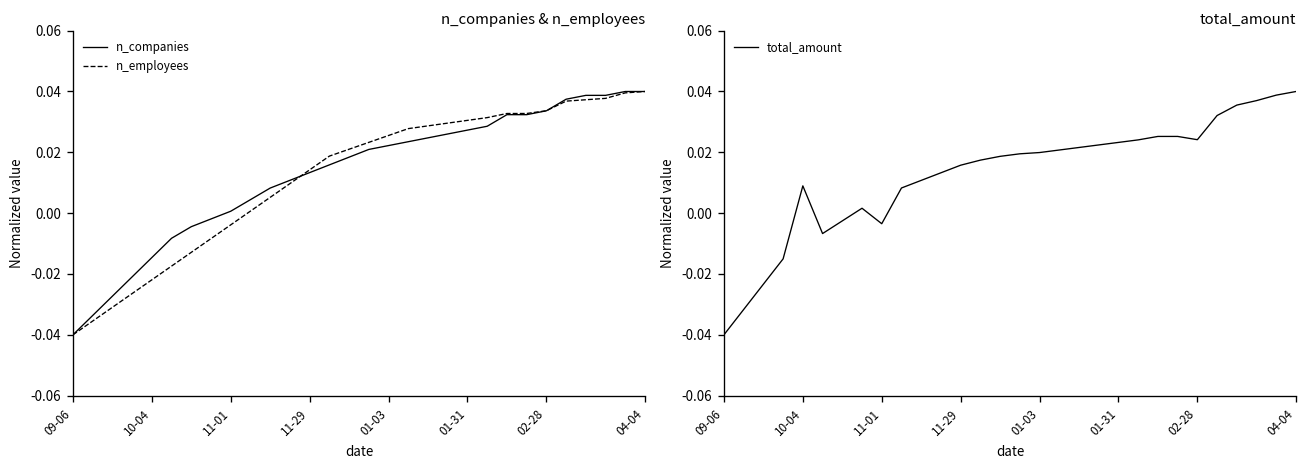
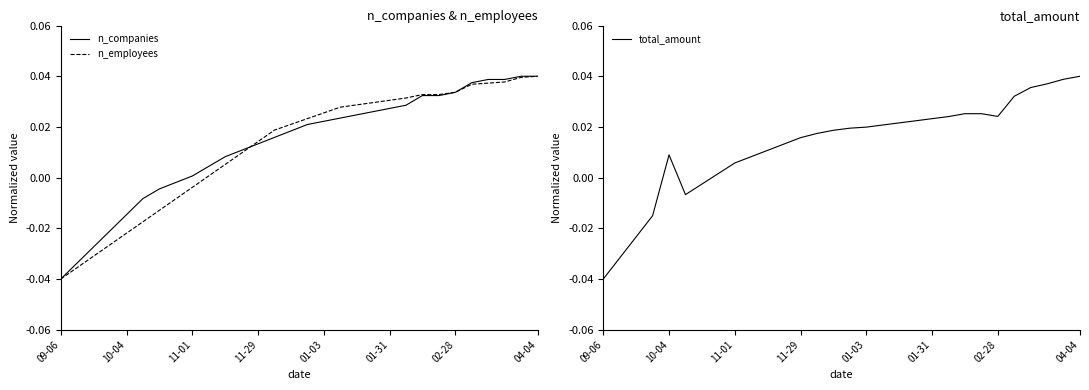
  {
    "total_amount": {
      "09-06": -0.040,
      "10-04": 0.009,
-     "11-01": -0.003,
+     "11-01": 0.006,
      "11-29": 0.016,
      "01-03": 0.020,
      "01-31": 0.023,
      "02-28": 0.024,
      "04-04": 0.040
    }
  }
